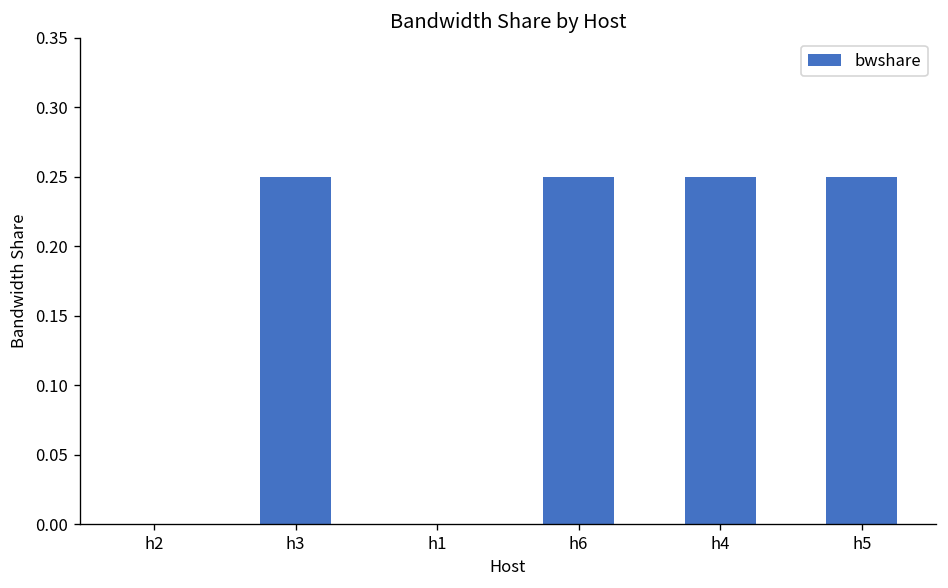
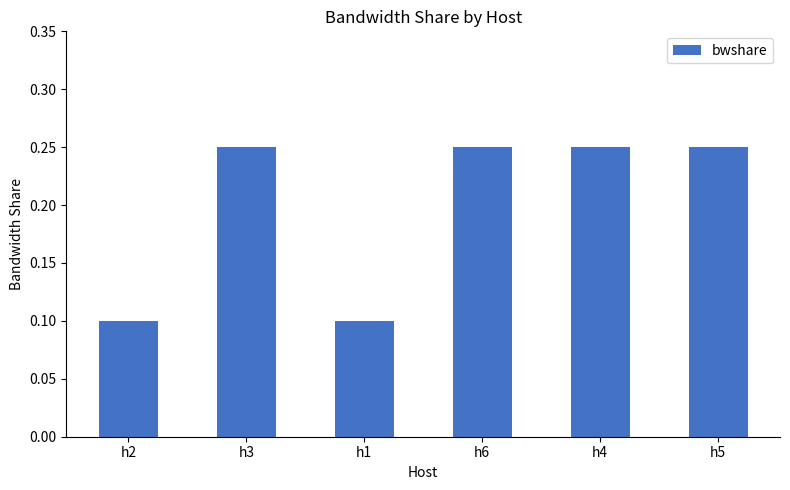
  {
-   "h2": 0.0,
+   "h2": 0.1,
    "h3": 0.250,
-   "h1": 0.0,
+   "h1": 0.1,
    "h6": 0.250,
    "h4": 0.250,
    "h5": 0.250
  }
